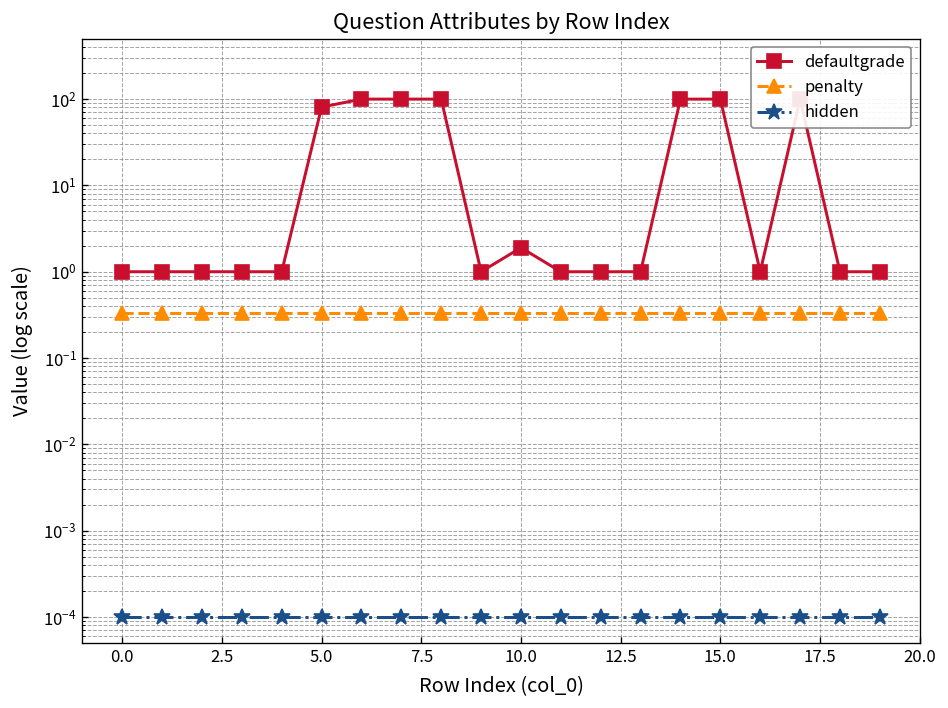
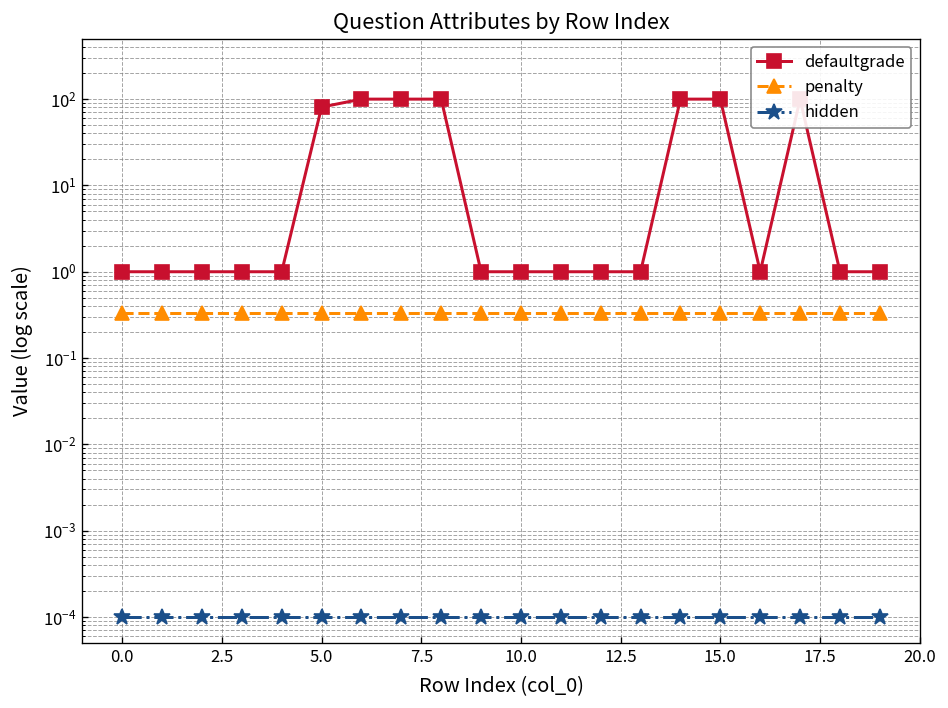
  {
    "defaultgrade": {
      "0.0": 1.0,
      "5.0": 80,
-     "10.0": 1.9,
+     "10.0": 1.0,
      "15.0": 100
    },
    "penalty": {
      "0.0": 0.3,
      "5.0": 0.3,
      "10.0": 0.3,
      "15.0": 0.3
    },
    "hidden": {
      "0.0": 0.00010,
      "5.0": 0.00010,
      "10.0": 0.00010,
      "15.0": 0.00010
    }
  }
